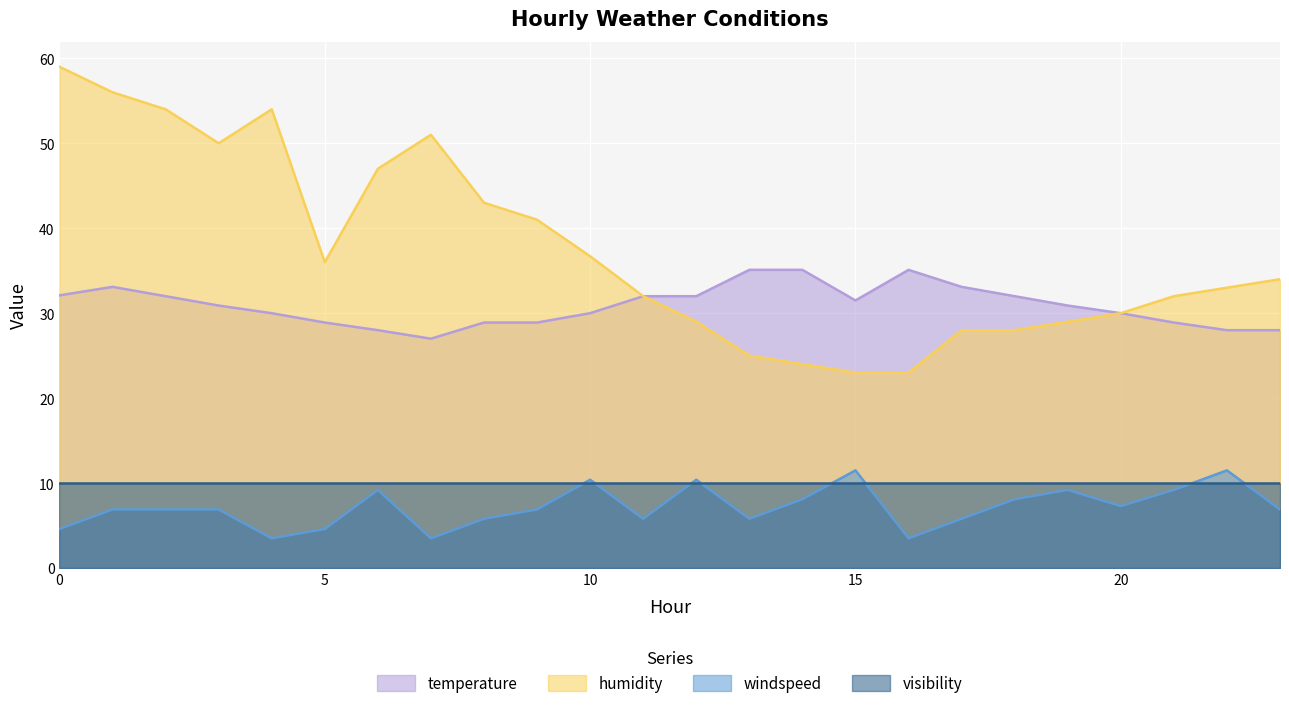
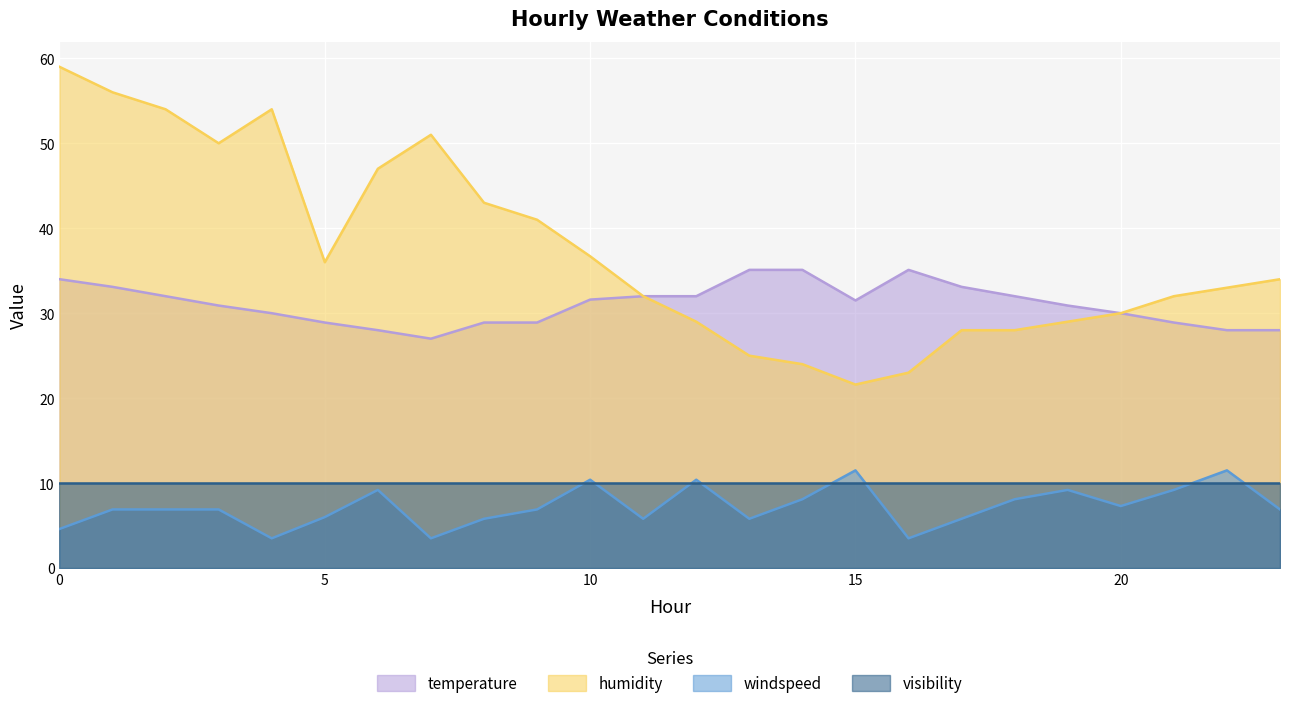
  {
    "temperature": {
-     "0": 32,
+     "0": 34,
      "5": 29,
-     "10": 30,
+     "10": 32,
      "15": 32
    },
    "humidity": {
      "0": 59,
      "5": 36,
      "10": 37,
-     "15": 23
+     "15": 22
    },
    "windspeed": {
      "0": 5,
-     "5": 5,
+     "5": 6,
      "10": 10,
      "15": 12,
      "20": 7
    },
    "visibility": {
      "0": 10,
      "5": 10,
      "10": 10,
      "15": 10,
      "20": 10
    }
  }
